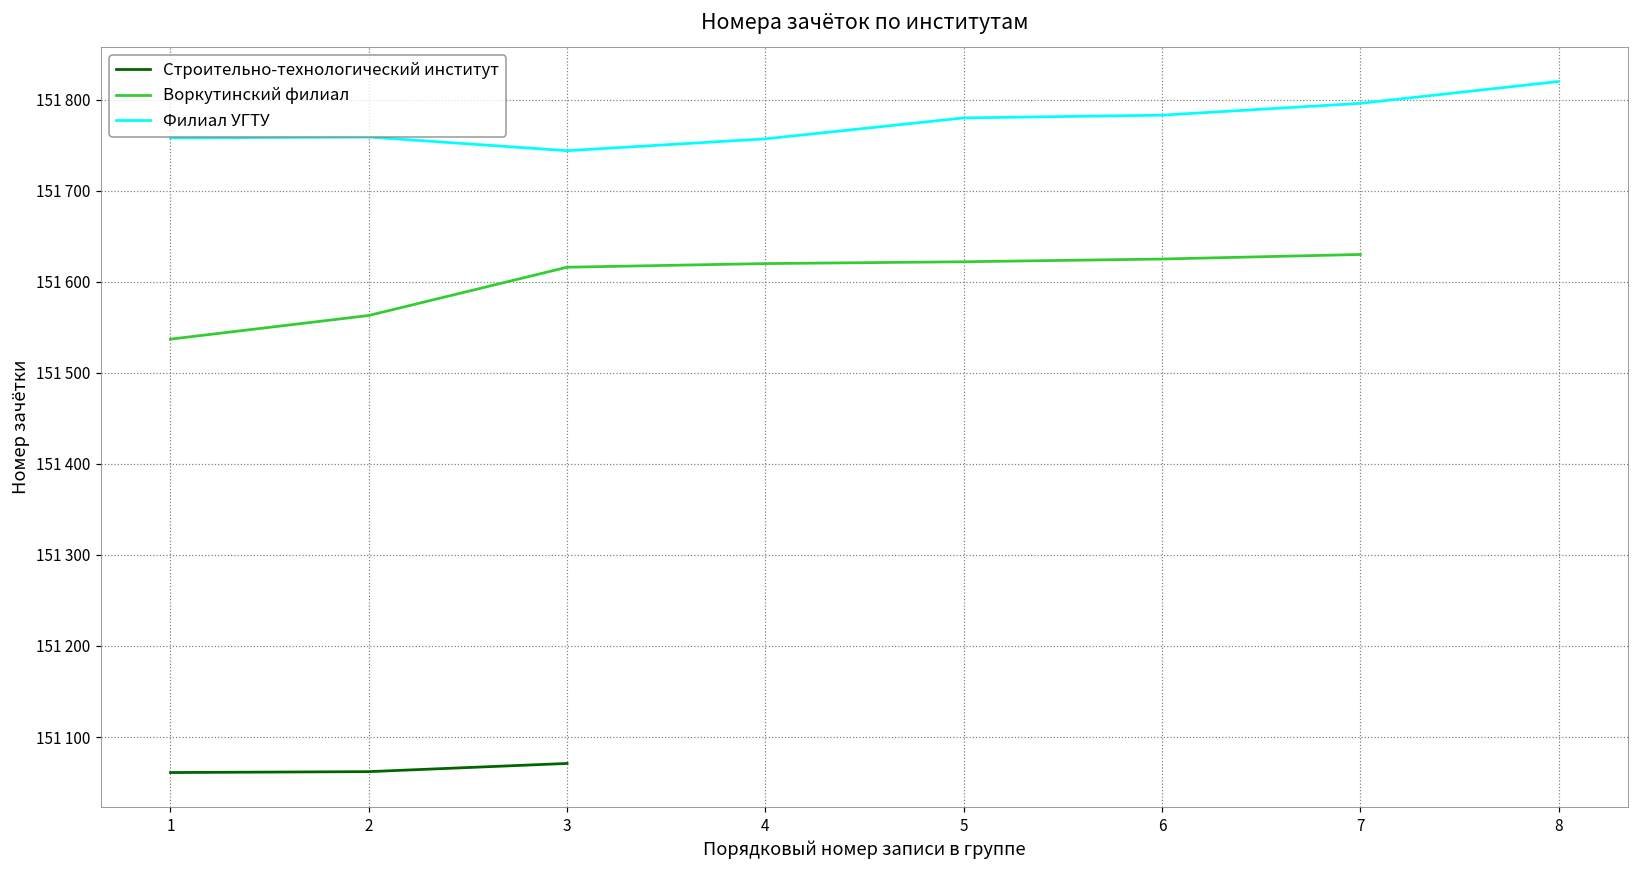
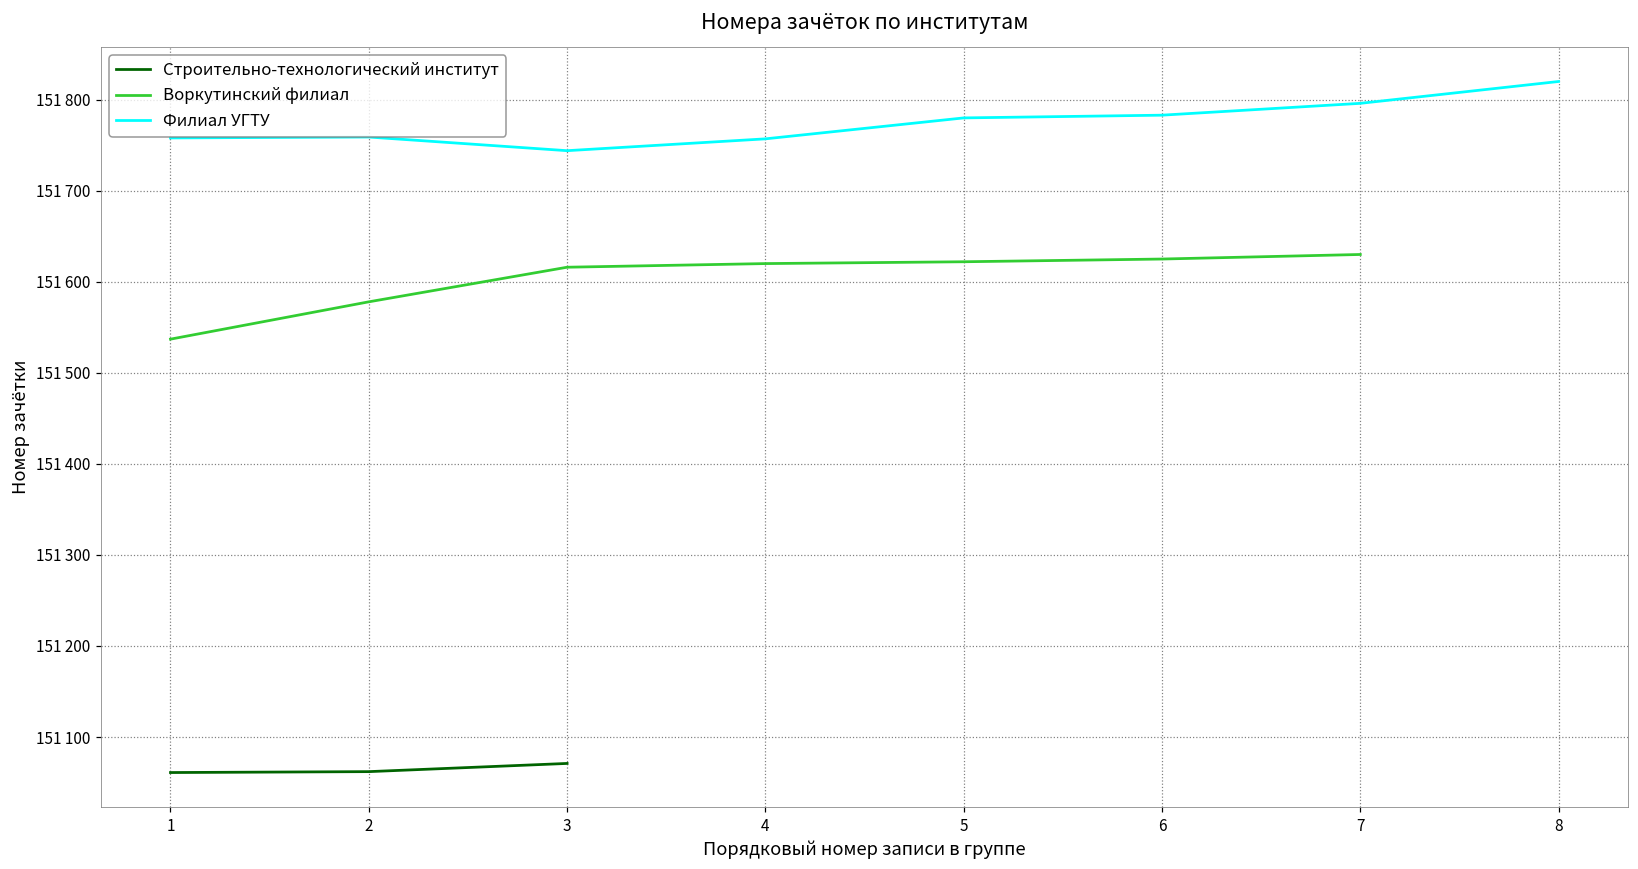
  {
    "Строительно-технологический институт": {
      "1": 151060,
      "2": 151060,
      "3": 151070
    },
    "Воркутинский филиал": {
      "1": 151540,
-     "2": 151560,
+     "2": 151580,
      "3": 151620,
      "4": 151620,
      "5": 151620,
      "6": 151630,
      "7": 151630
    },
    "Филиал УГТУ": {
      "3": 151740,
      "4": 151760,
      "5": 151780,
      "6": 151780,
      "7": 151800,
      "8": 151820
    }
  }
